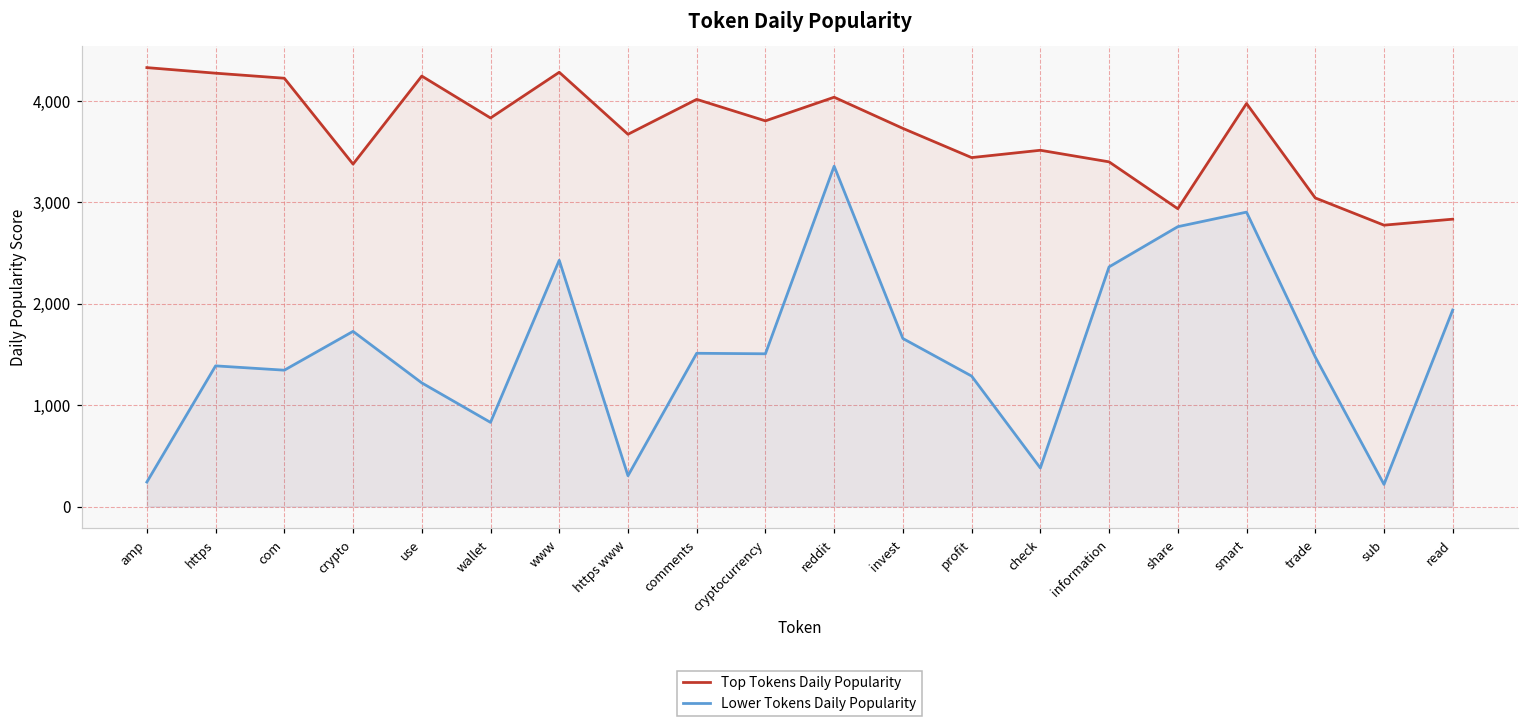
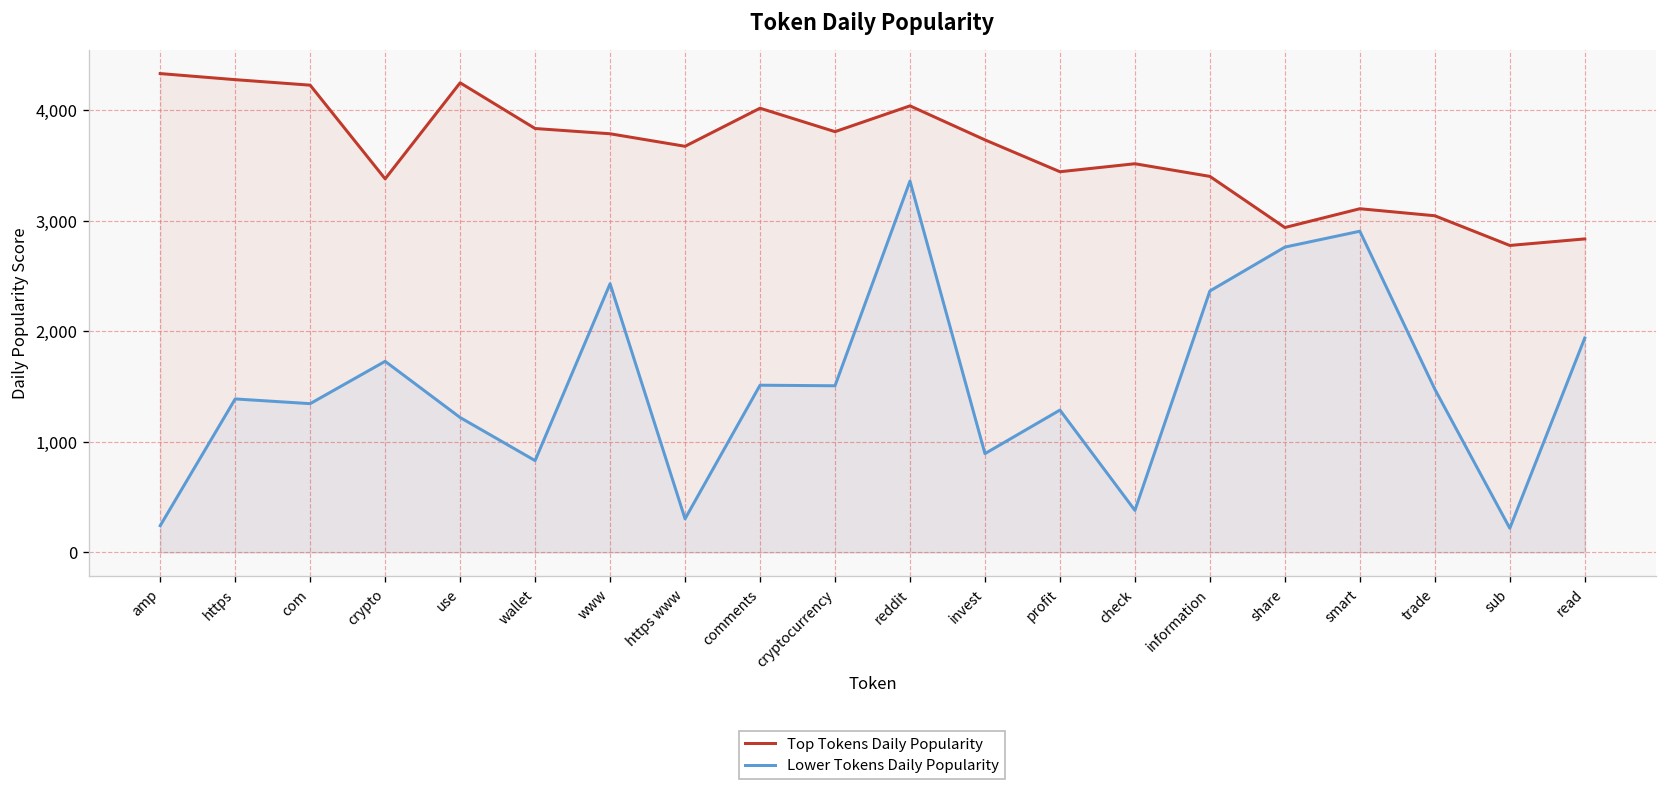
  {
    "Top Tokens Daily Popularity": {
      "amp": "4,300",
      "https": "4,300",
      "com": "4,200",
      "crypto": "3,400",
      "use": "4,200",
      "wallet": "3,800",
-     "www": "4,300",
+     "www": "3,800",
      "https www": "3,700",
      "comments": "4,000",
      "cryptocurrency": "3,800",
      "reddit": "4,000",
      "invest": "3,700",
      "profit": "3,400",
      "check": "3,500",
      "information": "3,400",
      "share": "2,900",
-     "smart": "4,000",
+     "smart": "3,100",
      "trade": "3,000",
      "sub": "2,800",
      "read": "2,800"
    },
    "Lower Tokens Daily Popularity": {
      "amp": "200",
      "https": "1,400",
      "com": "1,300",
      "crypto": "1,700",
      "use": "1,200",
      "wallet": "800",
      "www": "2,400",
      "https www": "300",
      "comments": "1,500",
      "cryptocurrency": "1,500",
      "reddit": "3,400",
-     "invest": "1,700",
+     "invest": "900",
      "profit": "1,300",
      "check": "400",
      "information": "2,400",
      "share": "2,800",
      "smart": "2,900",
      "trade": "1,500",
      "sub": "200",
      "read": "1,900"
    }
  }
